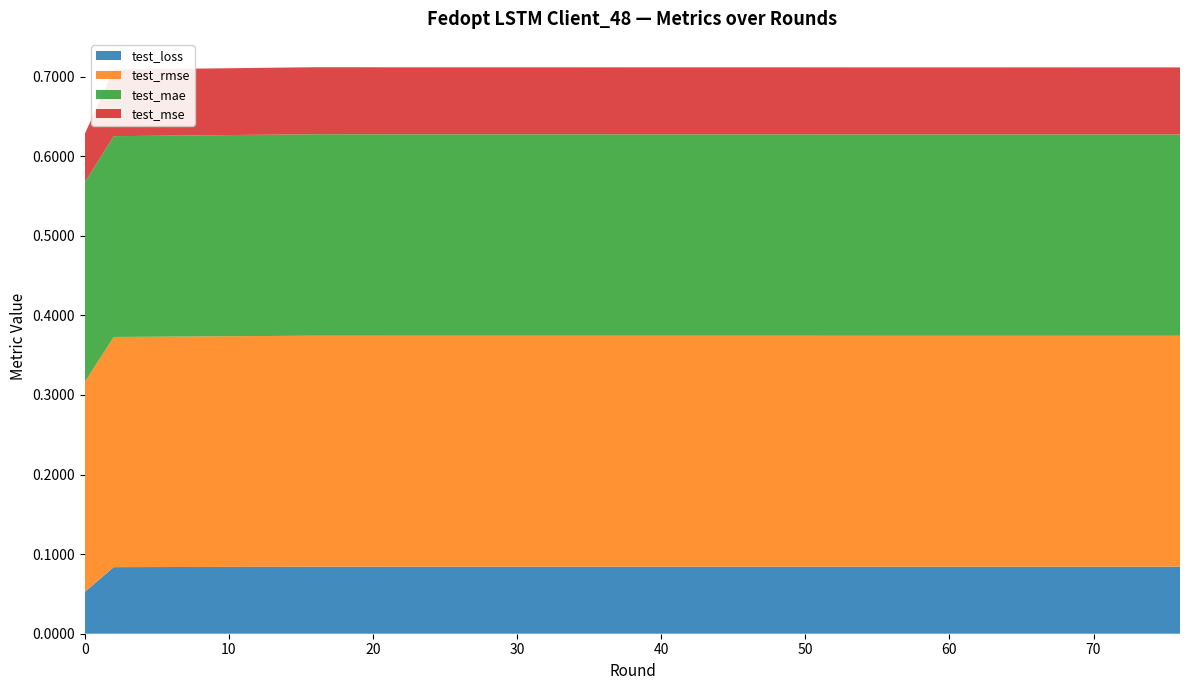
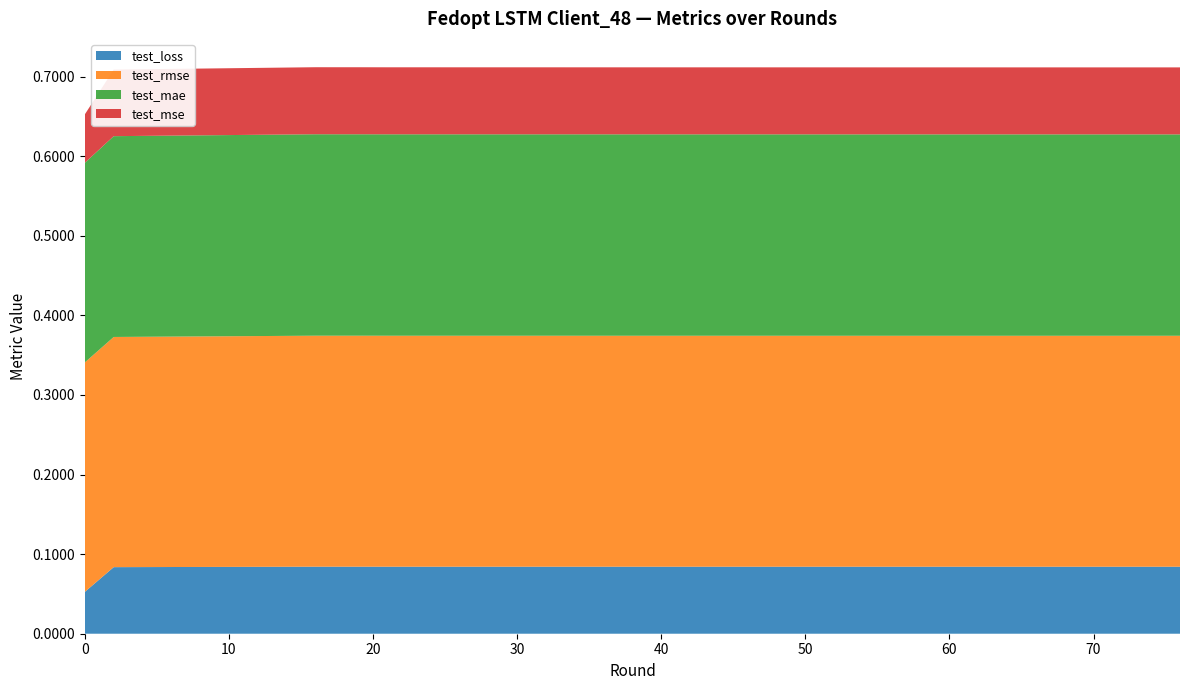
  {
    "test_loss": {
      "0": 0.05,
      "40": 0.08
    },
    "test_rmse": {
-     "0": 0.26,
+     "0": 0.29,
      "40": 0.29
    },
    "test_mae": {
      "0": 0.25,
      "40": 0.25
    },
    "test_mse": {
      "0": 0.06,
      "40": 0.08
    }
  }
